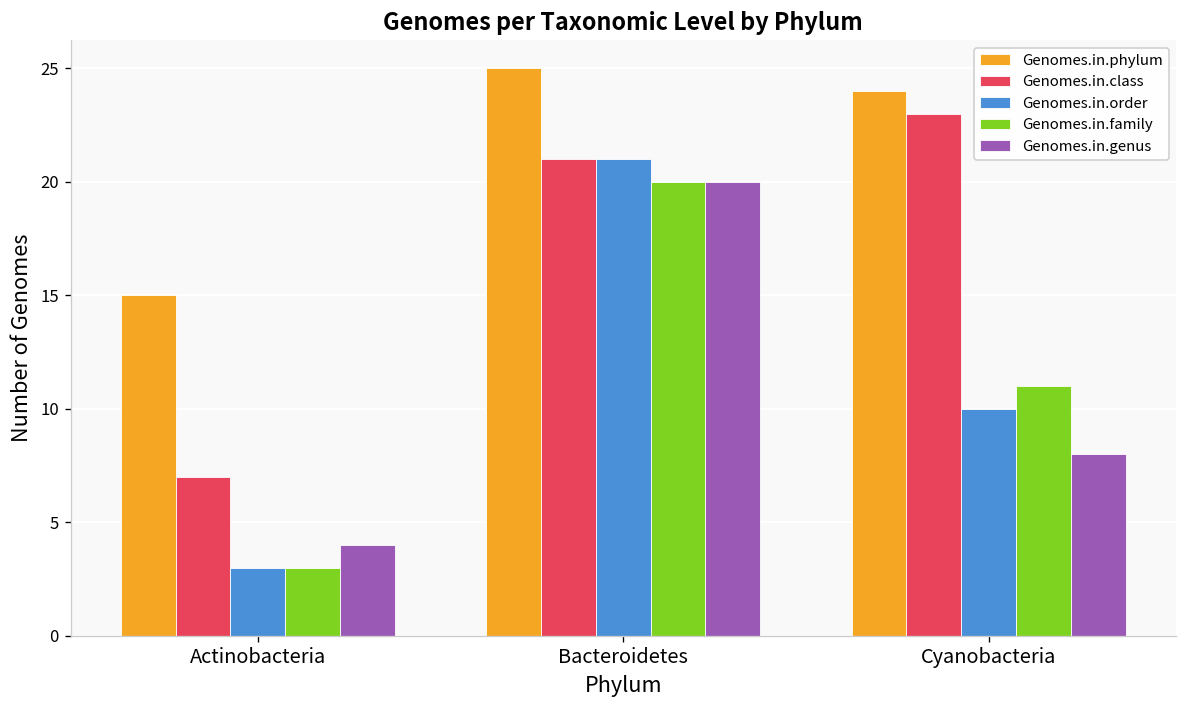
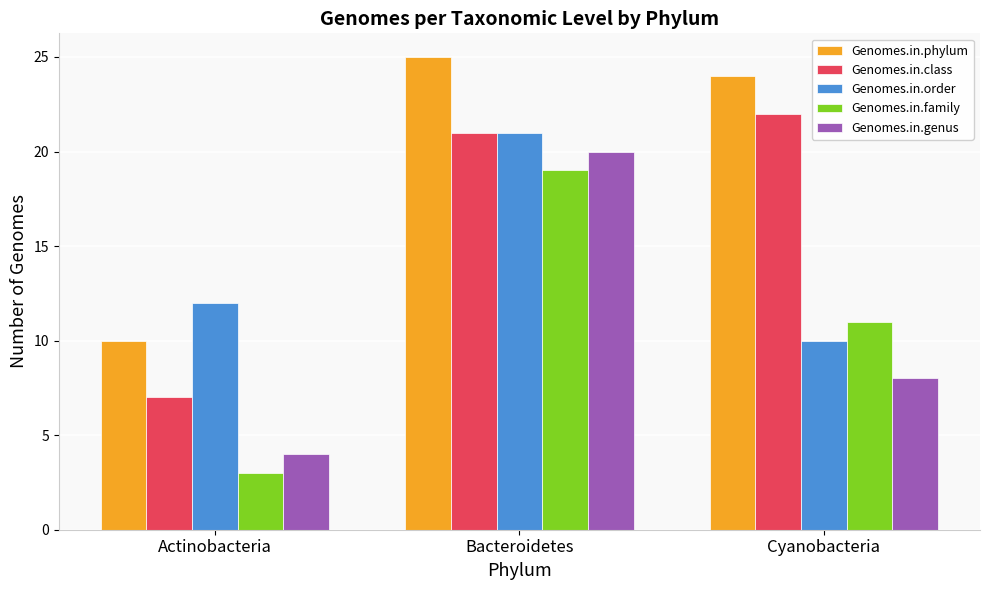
  {
    "Genomes.in.phylum": {
-     "Actinobacteria": 15,
+     "Actinobacteria": 10,
      "Bacteroidetes": 25,
      "Cyanobacteria": 24
    },
    "Genomes.in.class": {
      "Actinobacteria": 7,
      "Bacteroidetes": 21,
-     "Cyanobacteria": 23
+     "Cyanobacteria": 22
    },
    "Genomes.in.order": {
-     "Actinobacteria": 3,
+     "Actinobacteria": 12,
      "Bacteroidetes": 21,
      "Cyanobacteria": 10
    },
    "Genomes.in.family": {
      "Actinobacteria": 3,
-     "Bacteroidetes": 20,
+     "Bacteroidetes": 19,
      "Cyanobacteria": 11
    },
    "Genomes.in.genus": {
      "Actinobacteria": 4,
      "Bacteroidetes": 20,
      "Cyanobacteria": 8
    }
  }
